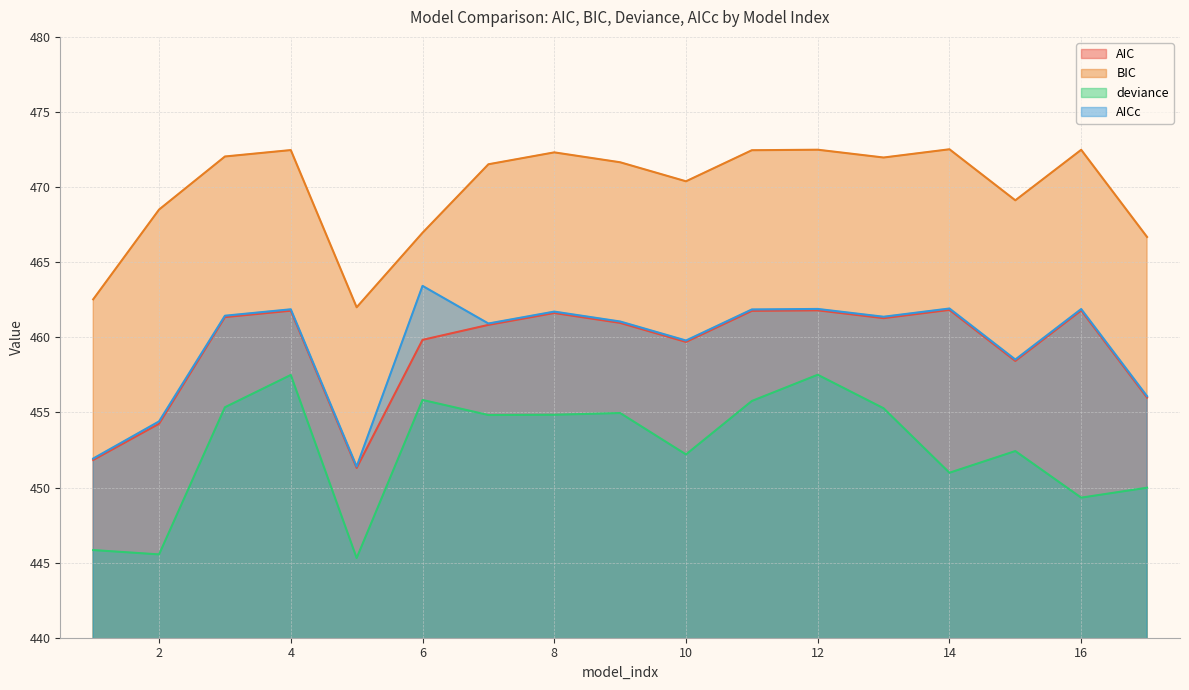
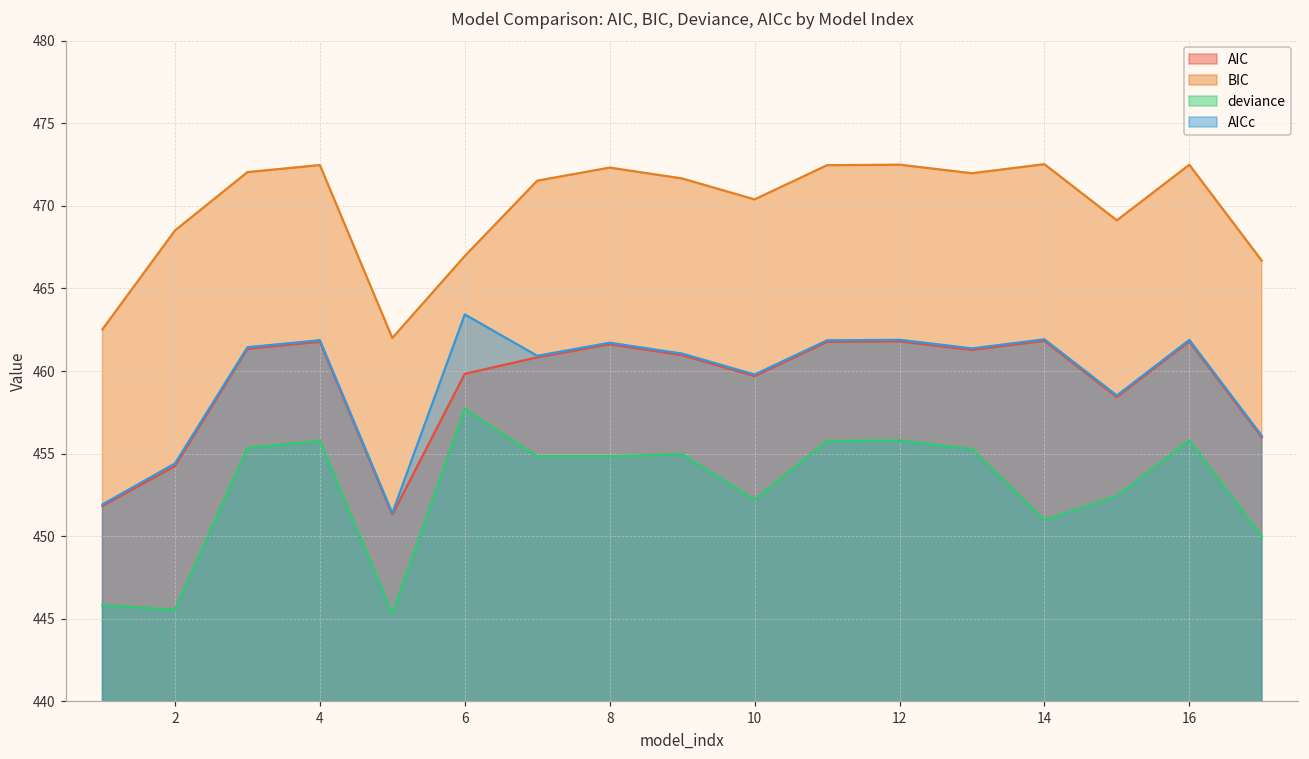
  {
    "deviance": {
      "2": 445.5,
-     "4": 457.5,
-     "6": 455.8,
+     "4": 455.8,
+     "6": 457.7,
      "8": 454.8,
      "10": 452.2,
-     "12": 457.5,
+     "12": 455.8,
      "14": 451.0,
-     "16": 449.3
+     "16": 455.8
    },
    "AICc": {
      "6": 463.4
    }
  }
